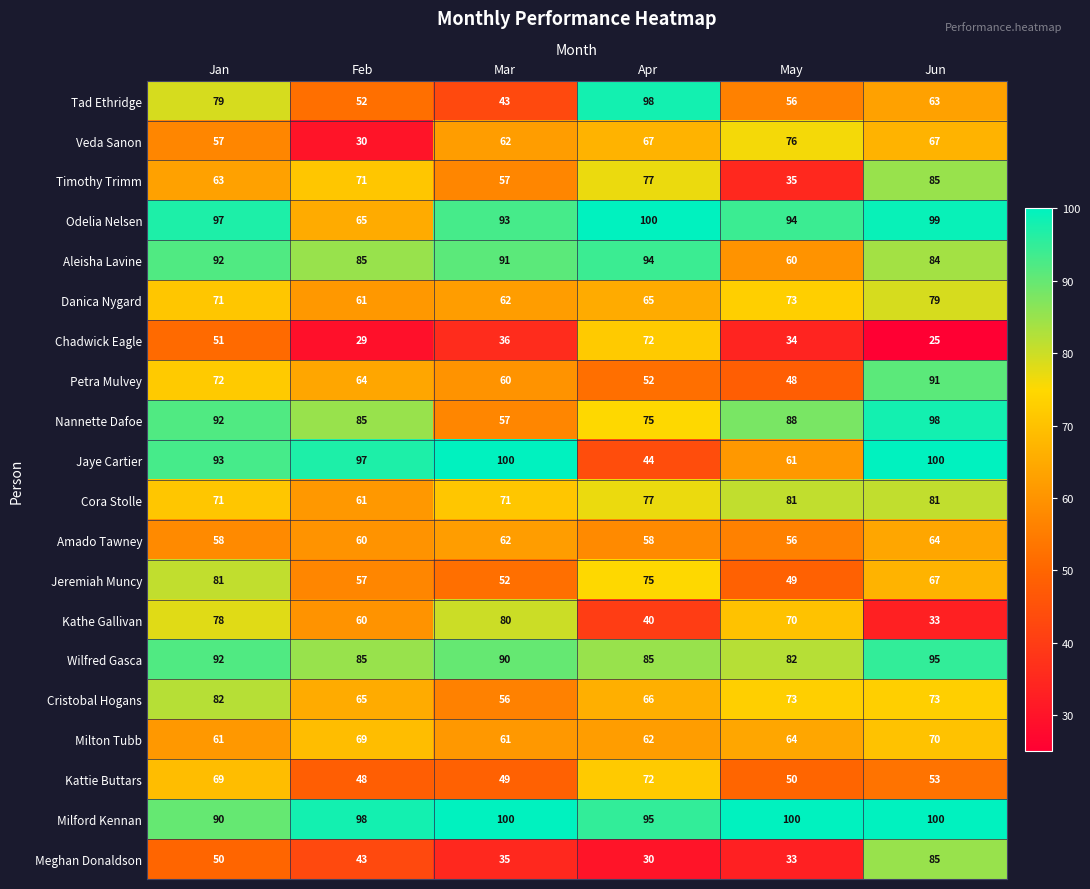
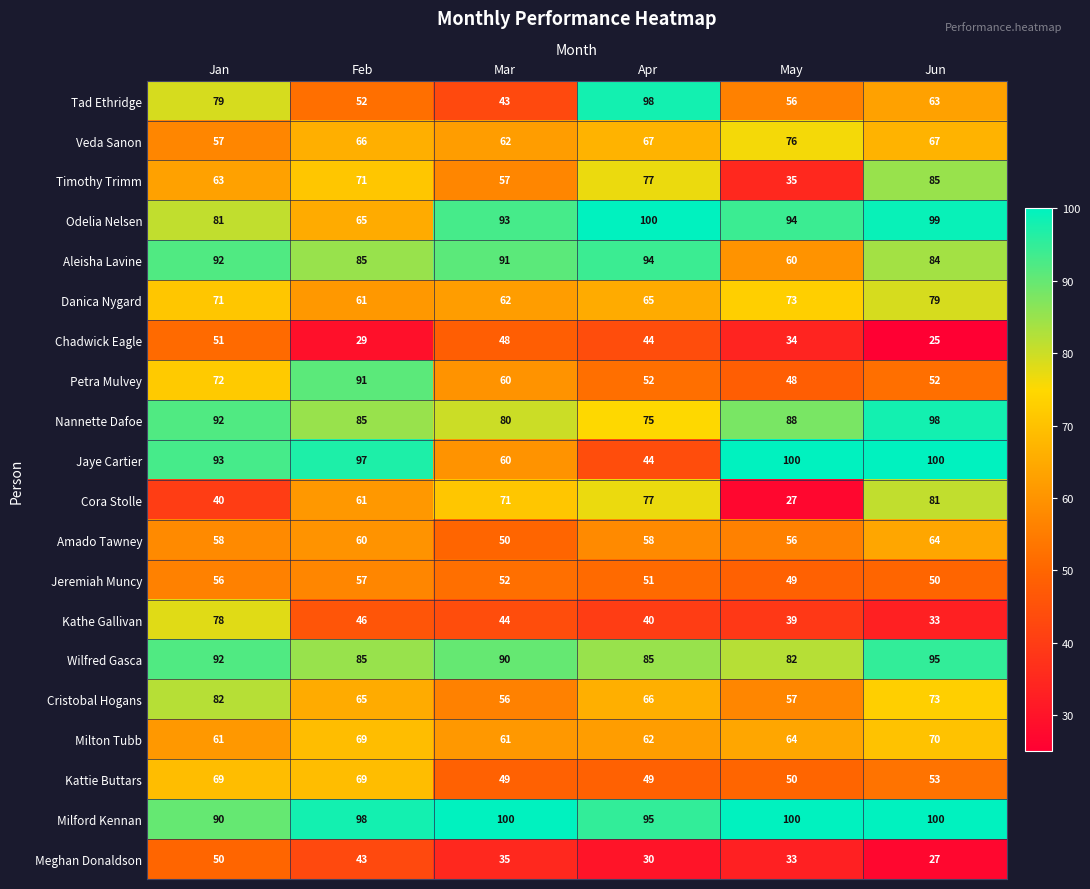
  {
    "Tad Ethridge": {
      "Jan": 79,
      "Feb": 52,
      "Mar": 43,
      "Apr": 98,
      "May": 56,
      "Jun": 63
    },
    "Veda Sanon": {
      "Jan": 57,
-     "Feb": 30,
+     "Feb": 66,
      "Mar": 62,
      "Apr": 67,
      "May": 76,
      "Jun": 67
    },
    "Timothy Trimm": {
      "Jan": 63,
      "Feb": 71,
      "Mar": 57,
      "Apr": 77,
      "May": 35,
      "Jun": 85
    },
    "Odelia Nelsen": {
-     "Jan": 97,
+     "Jan": 81,
      "Feb": 65,
      "Mar": 93,
      "Apr": 100,
      "May": 94,
      "Jun": 99
    },
    "Aleisha Lavine": {
      "Jan": 92,
      "Feb": 85,
      "Mar": 91,
      "Apr": 94,
      "May": 60,
      "Jun": 84
    },
    "Danica Nygard": {
      "Jan": 71,
      "Feb": 61,
      "Mar": 62,
      "Apr": 65,
      "May": 73,
      "Jun": 79
    },
    "Chadwick Eagle": {
      "Jan": 51,
      "Feb": 29,
-     "Mar": 36,
-     "Apr": 72,
+     "Mar": 48,
+     "Apr": 44,
      "May": 34,
      "Jun": 25
    },
    "Petra Mulvey": {
      "Jan": 72,
-     "Feb": 64,
+     "Feb": 91,
      "Mar": 60,
      "Apr": 52,
      "May": 48,
-     "Jun": 91
+     "Jun": 52
    },
    "Nannette Dafoe": {
      "Jan": 92,
      "Feb": 85,
-     "Mar": 57,
+     "Mar": 80,
      "Apr": 75,
      "May": 88,
      "Jun": 98
    },
    "Jaye Cartier": {
      "Jan": 93,
      "Feb": 97,
-     "Mar": 100,
+     "Mar": 60,
      "Apr": 44,
-     "May": 61,
+     "May": 100,
      "Jun": 100
    },
    "Cora Stolle": {
-     "Jan": 71,
+     "Jan": 40,
      "Feb": 61,
      "Mar": 71,
      "Apr": 77,
-     "May": 81,
+     "May": 27,
      "Jun": 81
    },
    "Amado Tawney": {
      "Jan": 58,
      "Feb": 60,
-     "Mar": 62,
+     "Mar": 50,
      "Apr": 58,
      "May": 56,
      "Jun": 64
    },
    "Jeremiah Muncy": {
-     "Jan": 81,
+     "Jan": 56,
      "Feb": 57,
      "Mar": 52,
-     "Apr": 75,
+     "Apr": 51,
      "May": 49,
-     "Jun": 67
+     "Jun": 50
    },
    "Kathe Gallivan": {
      "Jan": 78,
-     "Feb": 60,
-     "Mar": 80,
+     "Feb": 46,
+     "Mar": 44,
      "Apr": 40,
-     "May": 70,
+     "May": 39,
      "Jun": 33
    },
    "Wilfred Gasca": {
      "Jan": 92,
      "Feb": 85,
      "Mar": 90,
      "Apr": 85,
      "May": 82,
      "Jun": 95
    },
    "Cristobal Hogans": {
      "Jan": 82,
      "Feb": 65,
      "Mar": 56,
      "Apr": 66,
-     "May": 73,
+     "May": 57,
      "Jun": 73
    },
    "Milton Tubb": {
      "Jan": 61,
      "Feb": 69,
      "Mar": 61,
      "Apr": 62,
      "May": 64,
      "Jun": 70
    },
    "Kattie Buttars": {
      "Jan": 69,
-     "Feb": 48,
+     "Feb": 69,
      "Mar": 49,
-     "Apr": 72,
+     "Apr": 49,
      "May": 50,
      "Jun": 53
    },
    "Milford Kennan": {
      "Jan": 90,
      "Feb": 98,
      "Mar": 100,
      "Apr": 95,
      "May": 100,
      "Jun": 100
    },
    "Meghan Donaldson": {
      "Jan": 50,
      "Feb": 43,
      "Mar": 35,
      "Apr": 30,
      "May": 33,
-     "Jun": 85
+     "Jun": 27
    }
  }
